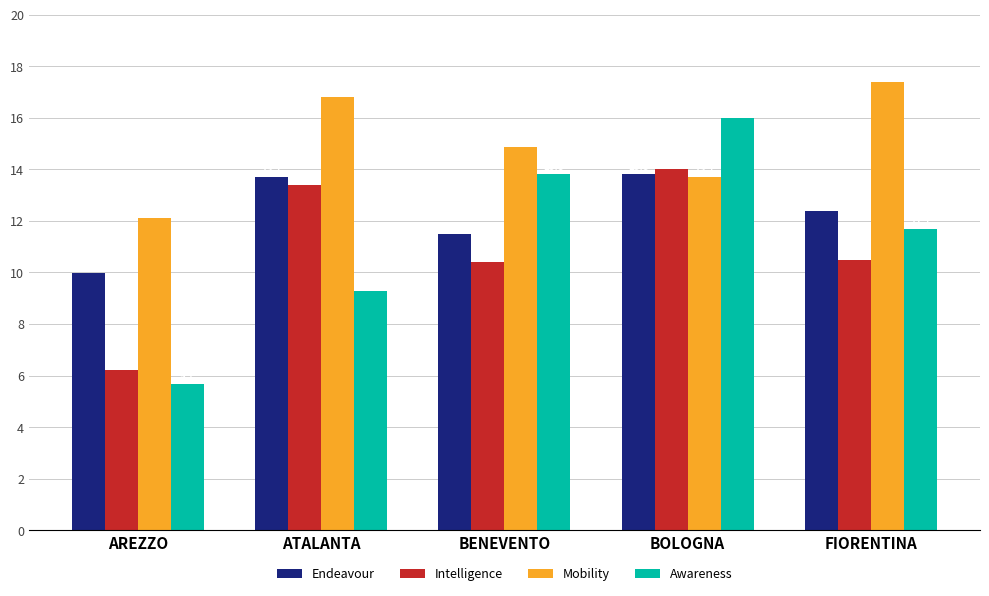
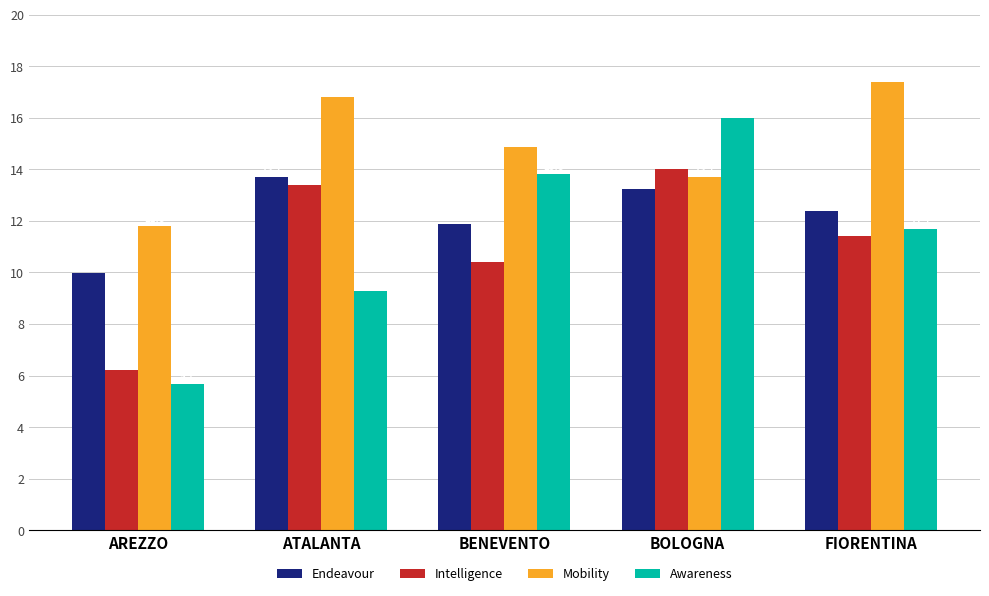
  {
    "Endeavour": {
      "AREZZO": 10.0,
      "ATALANTA": 13.7,
-     "BENEVENTO": 11.5,
-     "BOLOGNA": 13.8,
+     "BENEVENTO": 11.9,
+     "BOLOGNA": 13.3,
      "FIORENTINA": 12.4
    },
    "Intelligence": {
      "AREZZO": 6.2,
      "ATALANTA": 13.4,
      "BENEVENTO": 10.4,
      "BOLOGNA": 14.0,
-     "FIORENTINA": 10.5
+     "FIORENTINA": 11.4
    },
    "Mobility": {
-     "AREZZO": 12.1,
+     "AREZZO": 11.8,
      "ATALANTA": 16.8,
      "BENEVENTO": 14.9,
      "BOLOGNA": 13.7,
      "FIORENTINA": 17.4
    },
    "Awareness": {
      "AREZZO": 5.7,
      "ATALANTA": 9.3,
      "BENEVENTO": 13.8,
      "BOLOGNA": 16.0,
      "FIORENTINA": 11.7
    }
  }
